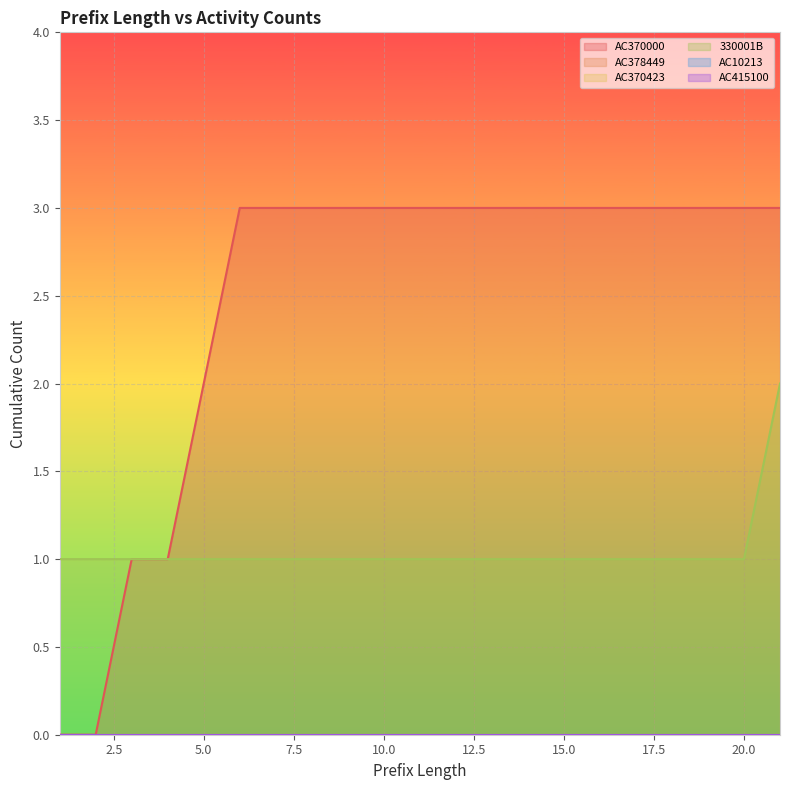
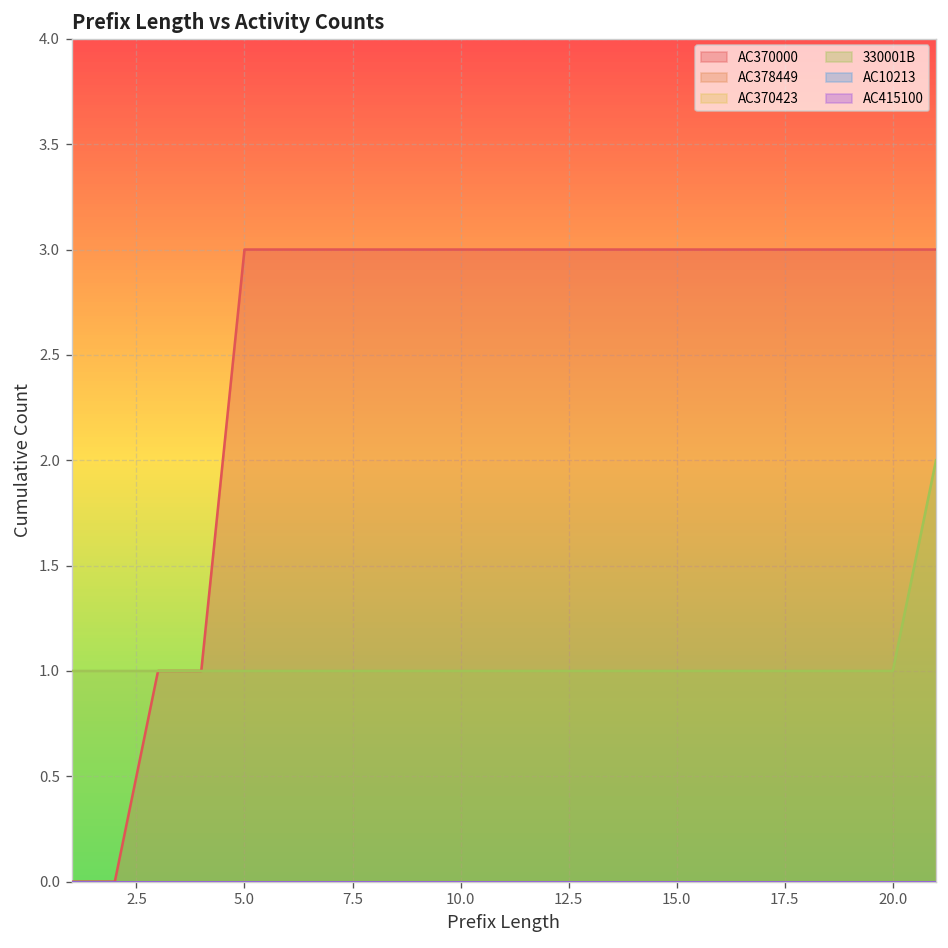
  {
    "AC370000": {
-     "5.0": 2,
+     "5.0": 3,
      "10.0": 3,
      "15.0": 3,
      "20.0": 3
    },
    "AC415100": {
      "5.0": 0,
      "10.0": 0,
      "15.0": 0,
      "20.0": 0
    },
    "330001B": {
      "5.0": 1,
      "10.0": 1,
      "15.0": 1,
      "20.0": 1
    }
  }
